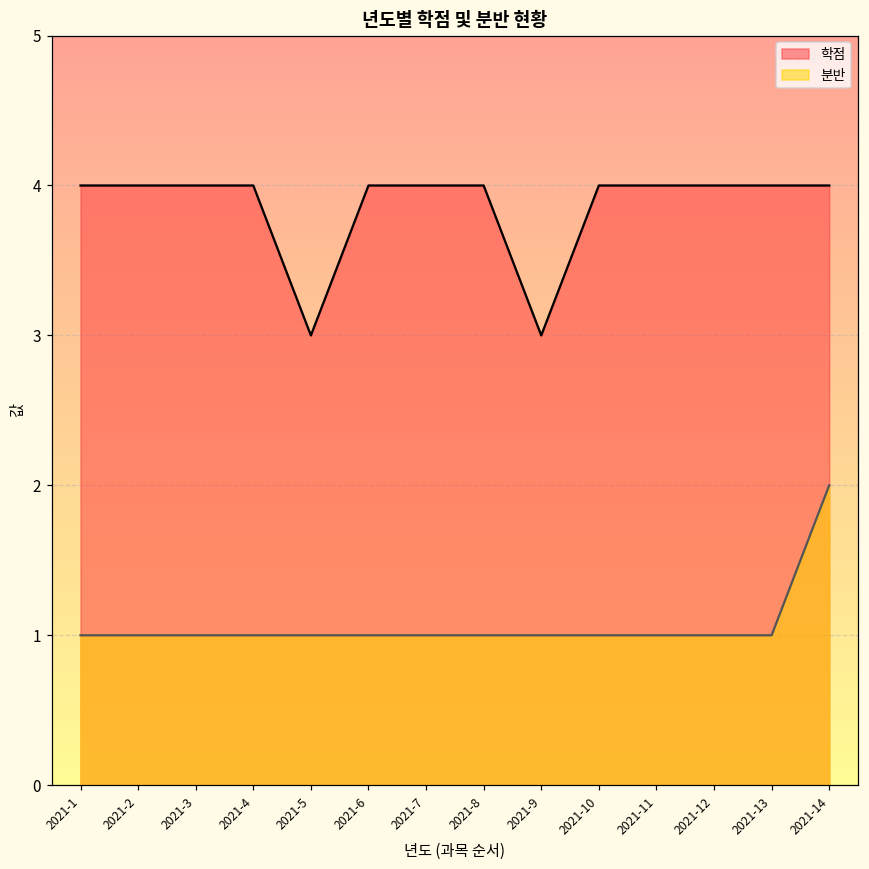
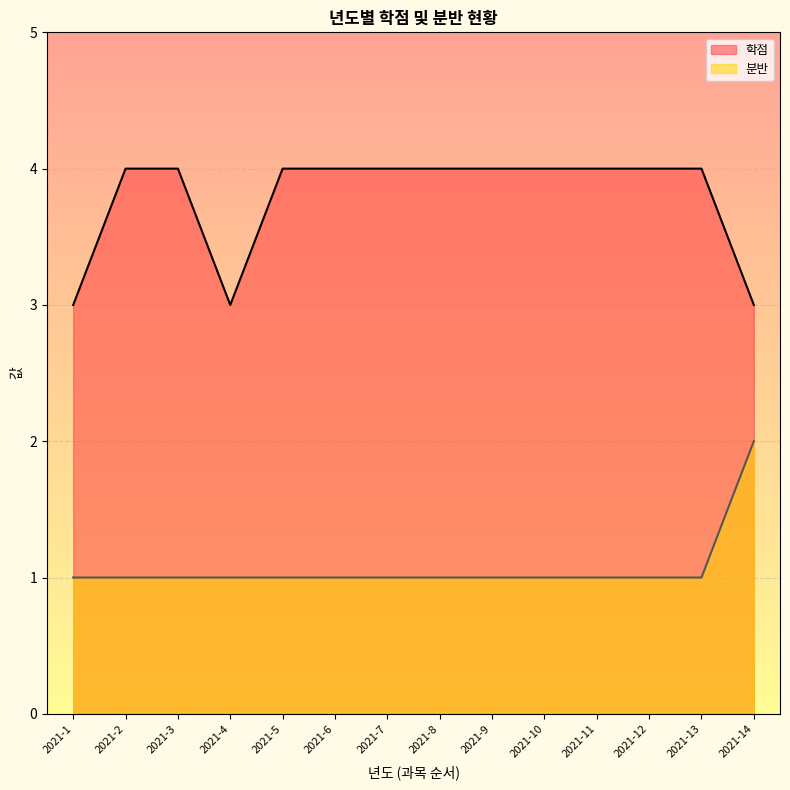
  {
    "학점": {
-     "2021-1": 4,
+     "2021-1": 3,
      "2021-2": 4,
      "2021-3": 4,
-     "2021-4": 4,
-     "2021-5": 3,
+     "2021-4": 3,
+     "2021-5": 4,
      "2021-6": 4,
      "2021-7": 4,
      "2021-8": 4,
-     "2021-9": 3,
+     "2021-9": 4,
      "2021-10": 4,
      "2021-11": 4,
      "2021-12": 4,
      "2021-13": 4,
-     "2021-14": 4
+     "2021-14": 3
    },
    "분반": {
      "2021-1": 1,
      "2021-2": 1,
      "2021-3": 1,
      "2021-4": 1,
      "2021-5": 1,
      "2021-6": 1,
      "2021-7": 1,
      "2021-8": 1,
      "2021-9": 1,
      "2021-10": 1,
      "2021-11": 1,
      "2021-12": 1,
      "2021-13": 1,
      "2021-14": 2
    }
  }
